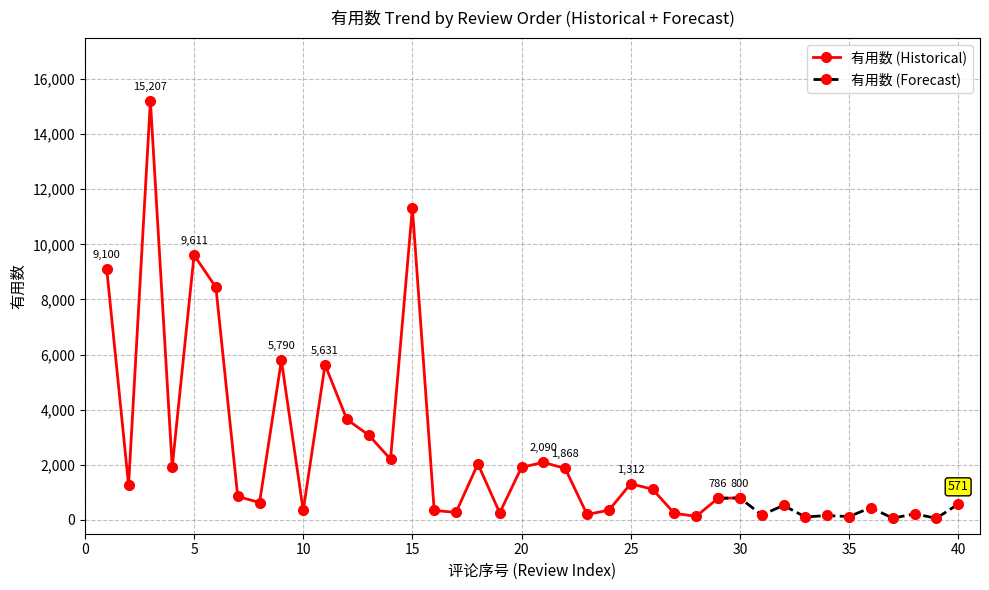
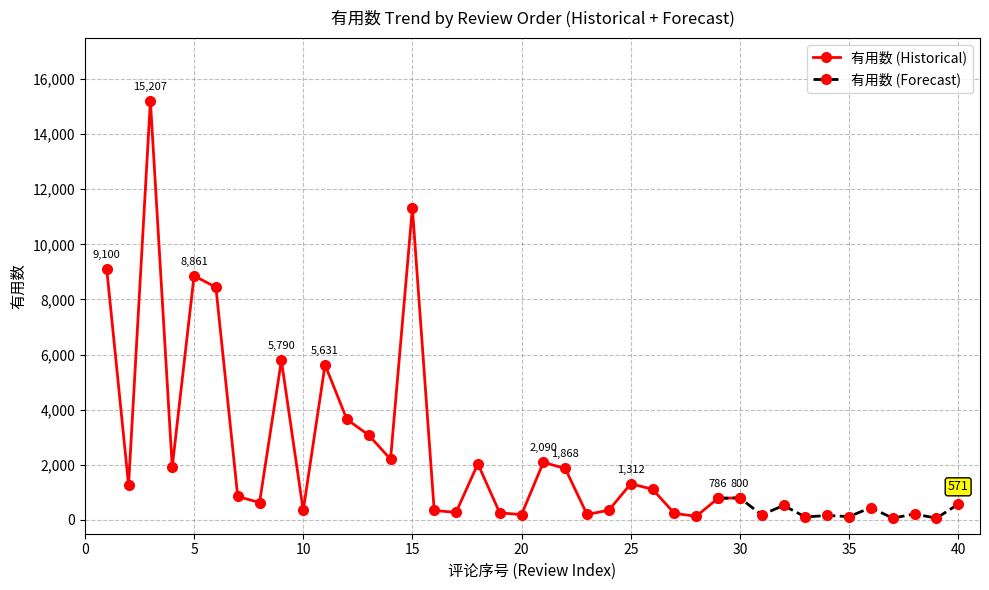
  {
    "有用数 (Historical)": {
-     "5": "9,611",
-     "20": "1,900",
+     "5": "8,861",
+     "20": "200",
      "25": "1,312"
    },
    "有用数 (Forecast)": {
      "35": "100"
    }
  }
